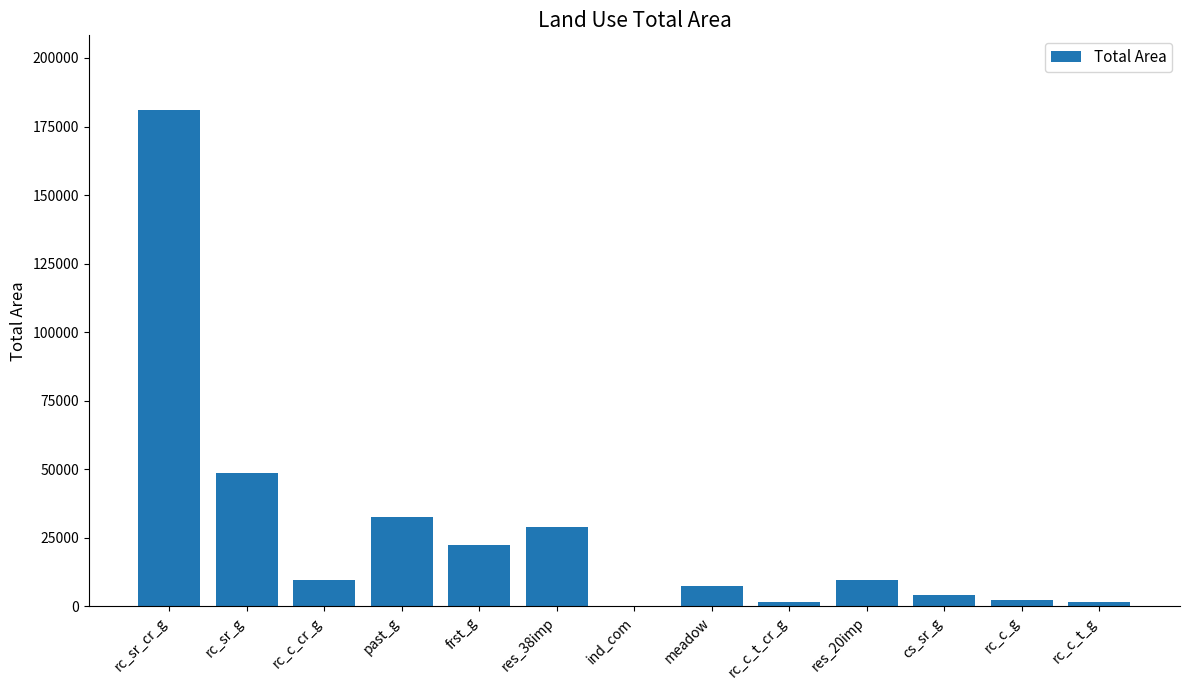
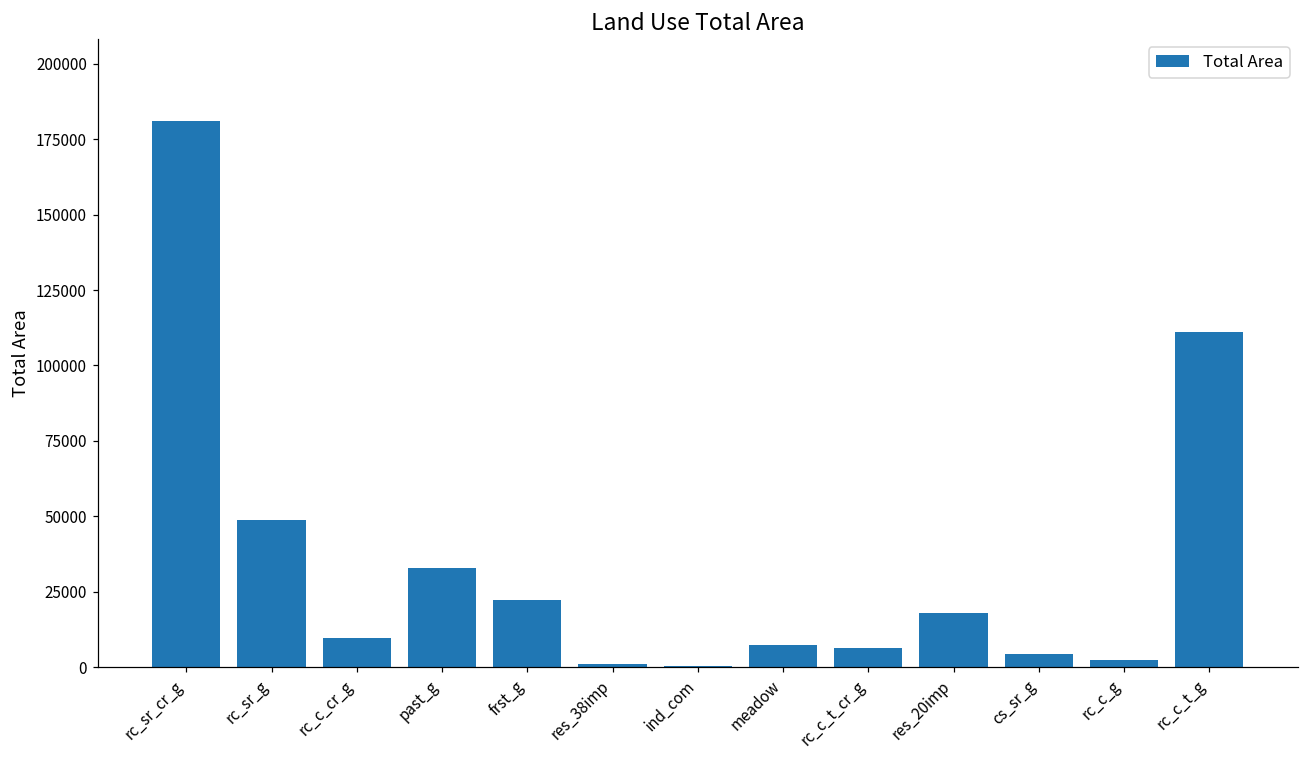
  {
    "rc_sr_cr_g": 181000,
    "rc_sr_g": 49000,
    "rc_c_cr_g": 10000,
    "past_g": 33000,
    "frst_g": 22000,
-   "res_38imp": 29000,
+   "res_38imp": 1000,
    "meadow": 7000,
-   "rc_c_t_cr_g": 2000,
-   "res_20imp": 10000,
+   "rc_c_t_cr_g": 6000,
+   "res_20imp": 18000,
    "cs_sr_g": 4000,
    "rc_c_g": 2000,
-   "rc_c_t_g": 2000
+   "rc_c_t_g": 111000
  }
